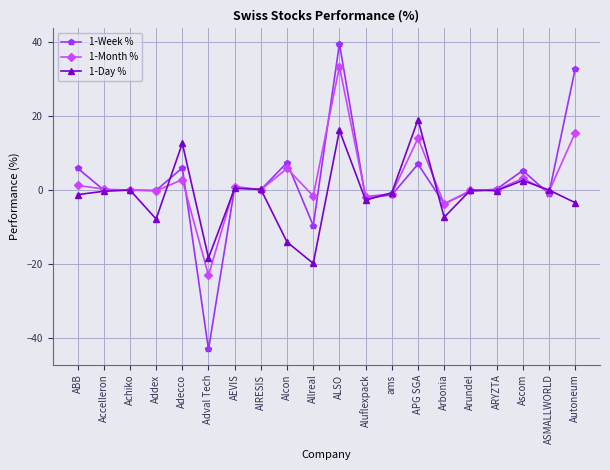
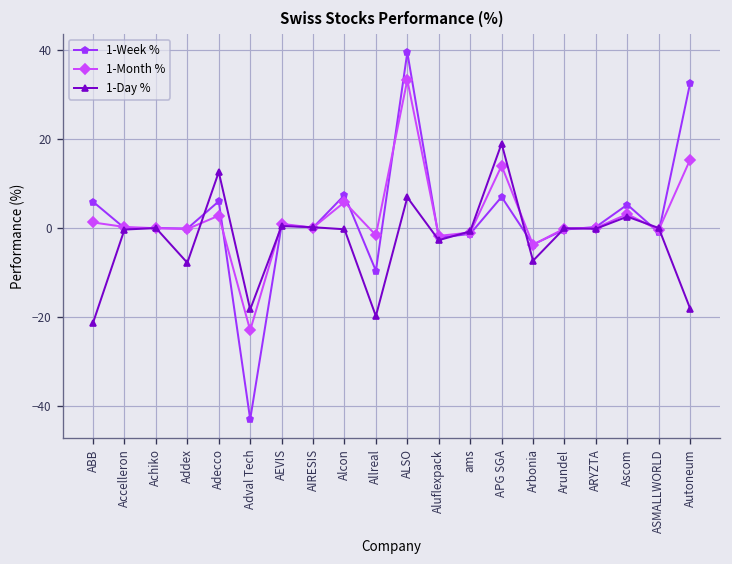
  {
    "1-Day %": {
-     "ABB": -1,
+     "ABB": -21,
      "Addex": -8,
      "Adecco": 13,
      "Adval Tech": -18,
-     "Alcon": -14,
+     "Alcon": 0,
      "Allreal": -20,
-     "ALSO": 16,
+     "ALSO": 7,
      "APG SGA": 19,
      "Arbonia": -7,
-     "Autoneum": -3
+     "Autoneum": -18
    }
  }
